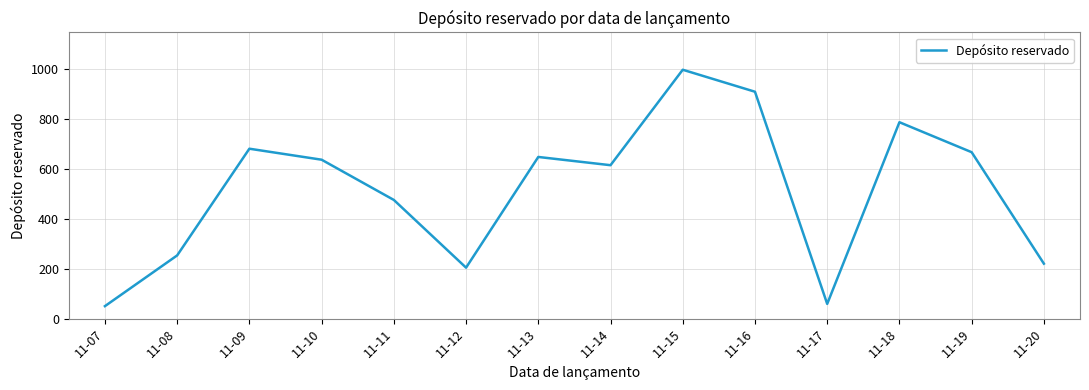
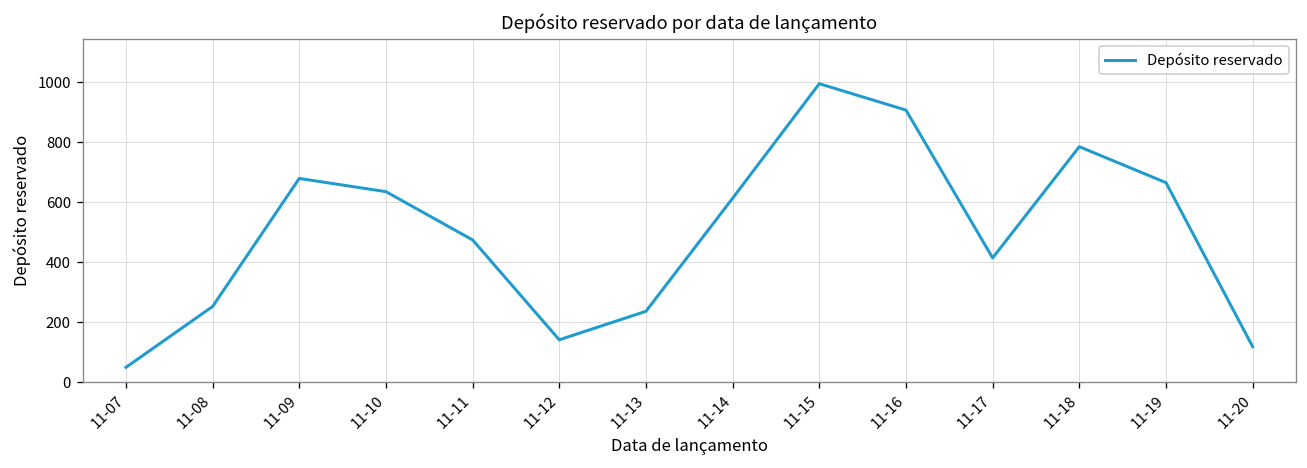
  {
    "11-07": 50,
    "11-08": 250,
    "11-09": 680,
    "11-10": 640,
    "11-11": 480,
-   "11-12": 200,
-   "11-13": 650,
+   "11-12": 140,
+   "11-13": 240,
    "11-14": 610,
    "11-15": 1000,
    "11-16": 910,
-   "11-17": 60,
+   "11-17": 420,
    "11-18": 790,
    "11-19": 670,
-   "11-20": 220
+   "11-20": 120
  }
